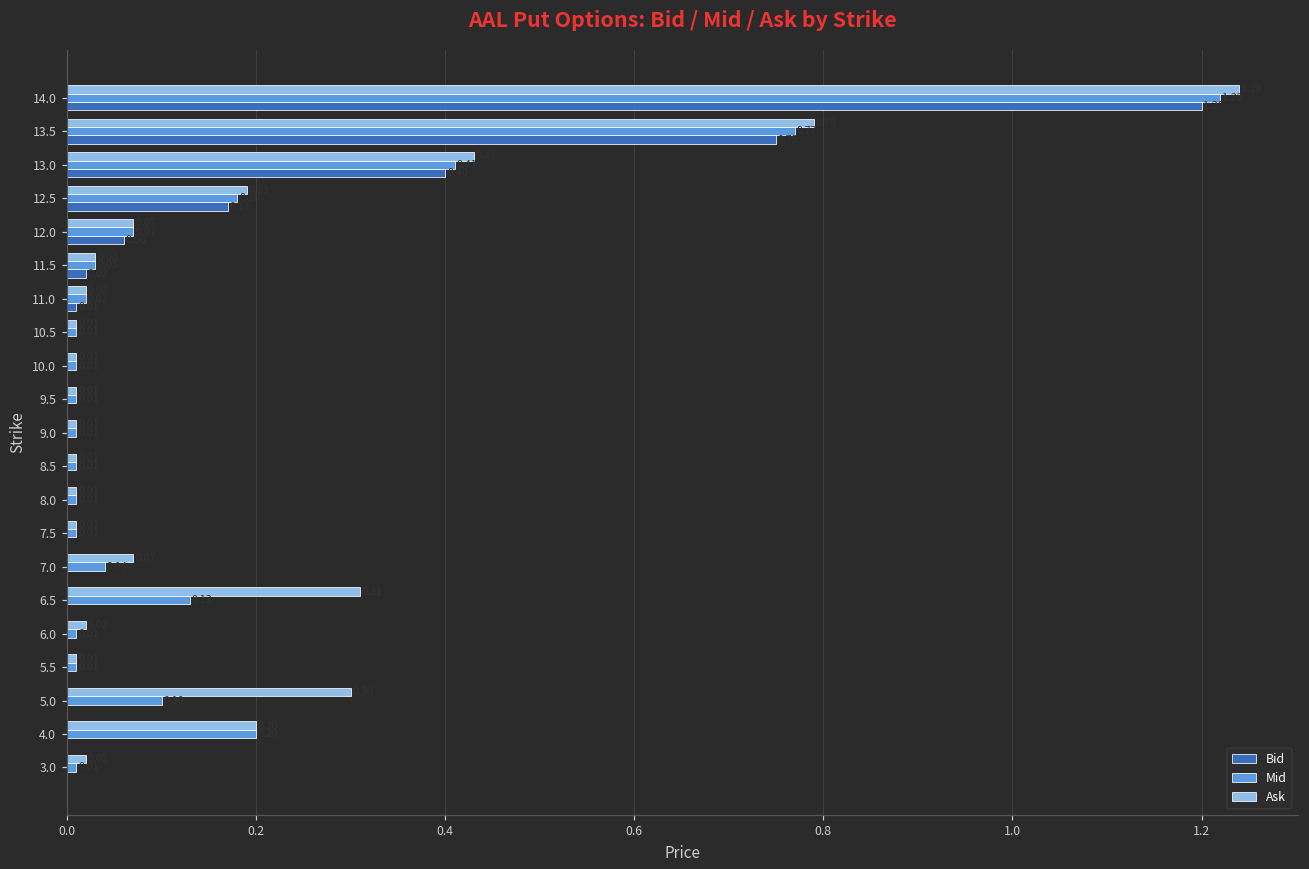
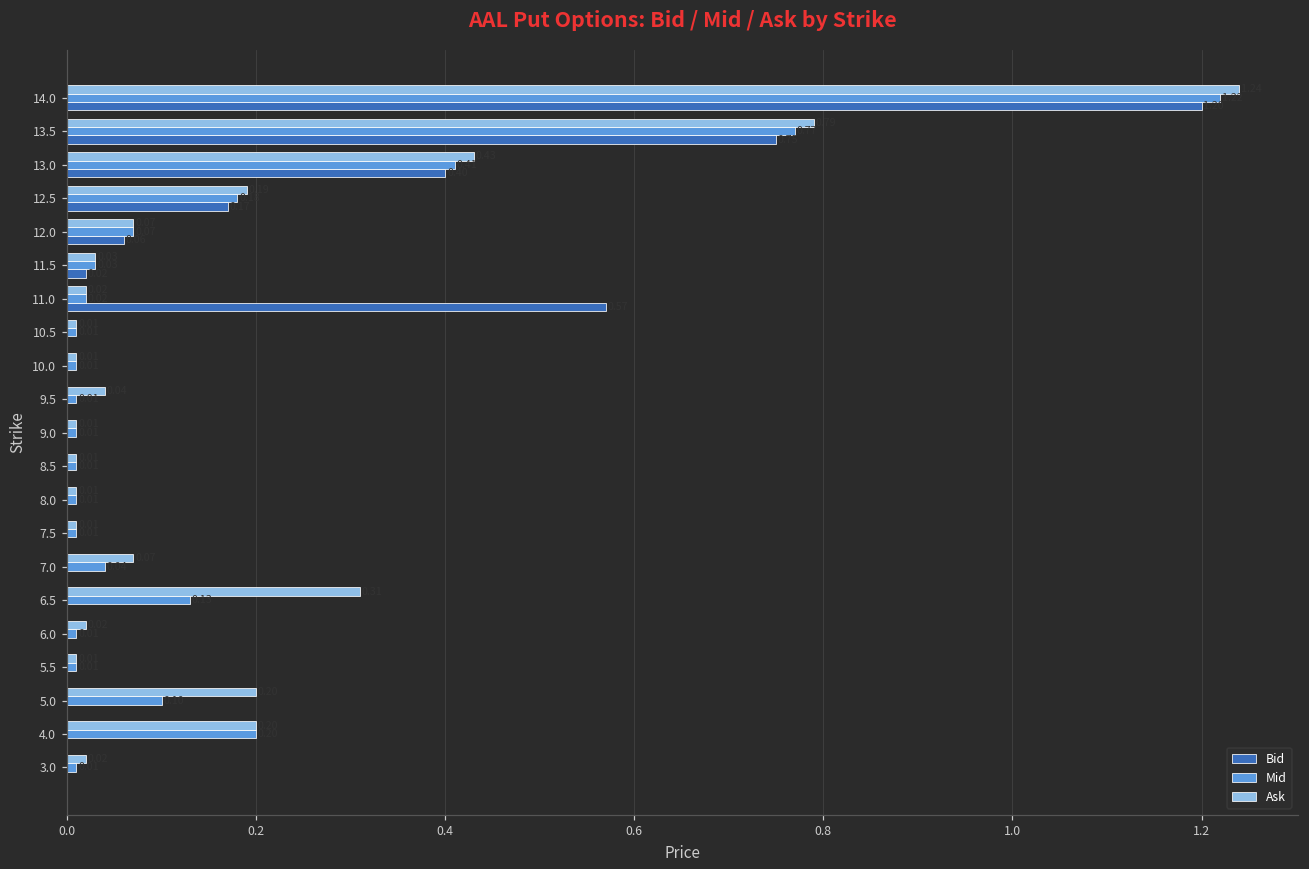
  {
    "Bid": {
      "14.0": 1.20,
      "13.5": 0.75,
      "13.0": 0.40,
      "12.5": 0.17,
      "12.0": 0.06,
      "11.5": 0.02,
-     "11.0": 0.01,
+     "11.0": 0.57,
      "10.5": 0.00,
      "10.0": 0.00,
      "9.5": 0.00,
      "9.0": 0.00,
      "8.5": 0.00,
      "8.0": 0.00,
      "7.5": 0.00,
      "7.0": 0.00,
      "6.5": 0.00,
      "6.0": 0.00,
      "5.5": 0.00,
      "5.0": 0.00,
      "4.0": 0.00,
      "3.0": 0.00
    },
    "Mid": {
      "14.0": 1.22,
      "13.5": 0.77,
      "13.0": 0.41,
      "12.5": 0.18,
      "12.0": 0.07,
      "11.5": 0.03,
      "11.0": 0.02,
      "10.5": 0.01,
      "10.0": 0.01,
      "9.5": 0.01,
      "9.0": 0.01,
      "8.5": 0.01,
      "8.0": 0.01,
      "7.5": 0.01,
      "7.0": 0.04,
      "6.5": 0.13,
      "6.0": 0.01,
      "5.5": 0.01,
      "5.0": 0.10,
      "4.0": 0.20,
      "3.0": 0.01
    },
    "Ask": {
      "14.0": 1.24,
      "13.5": 0.79,
      "13.0": 0.43,
      "12.5": 0.19,
      "12.0": 0.07,
      "11.5": 0.03,
      "11.0": 0.02,
      "10.5": 0.01,
      "10.0": 0.01,
-     "9.5": 0.01,
+     "9.5": 0.04,
      "9.0": 0.01,
      "8.5": 0.01,
      "8.0": 0.01,
      "7.5": 0.01,
      "7.0": 0.07,
      "6.5": 0.31,
      "6.0": 0.02,
      "5.5": 0.01,
-     "5.0": 0.3,
+     "5.0": 0.2,
      "4.0": 0.20,
      "3.0": 0.02
    }
  }
